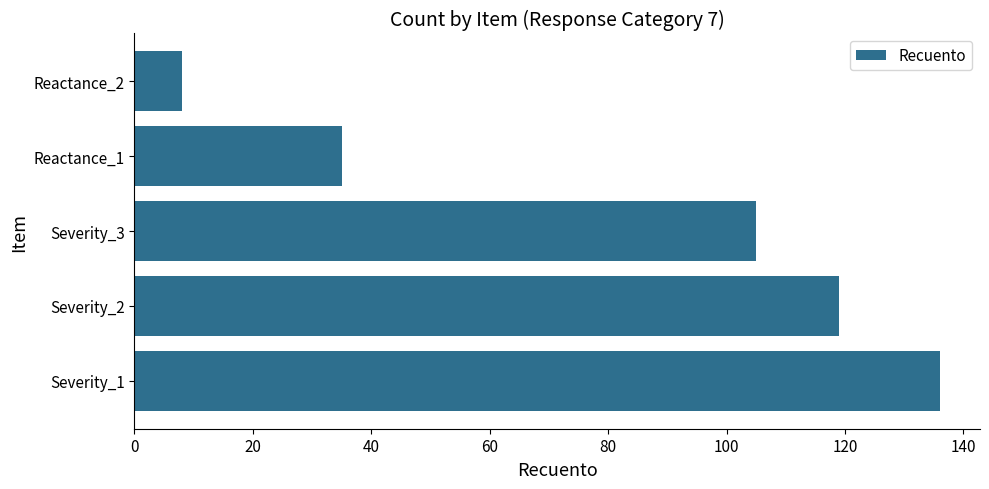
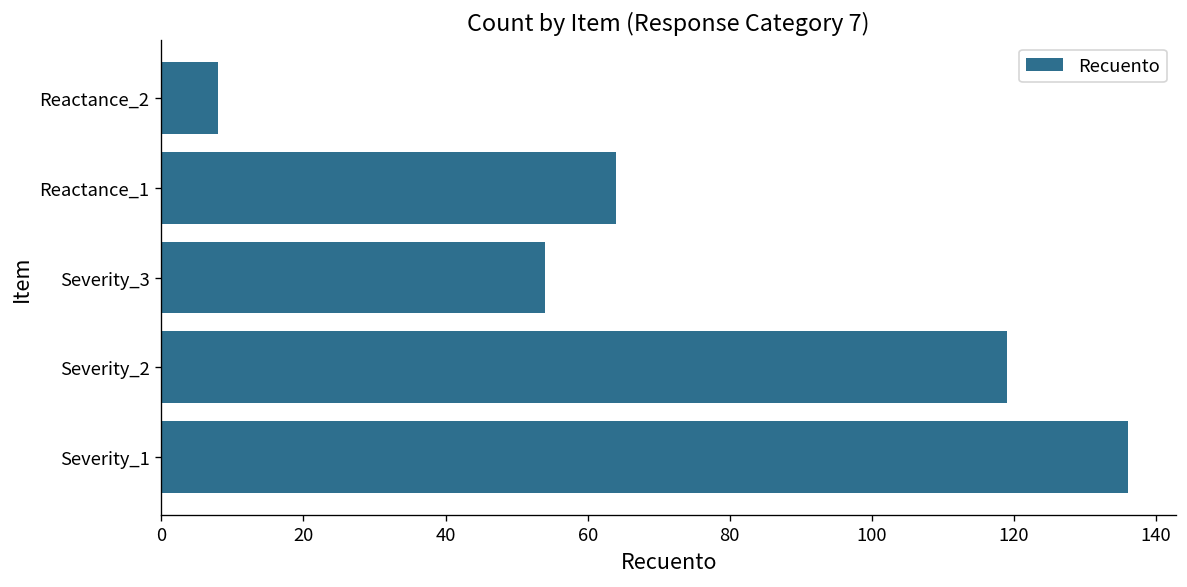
  {
    "Reactance_2": 8,
-   "Reactance_1": 35,
-   "Severity_3": 105,
+   "Reactance_1": 64,
+   "Severity_3": 54,
    "Severity_2": 119,
    "Severity_1": 136
  }
